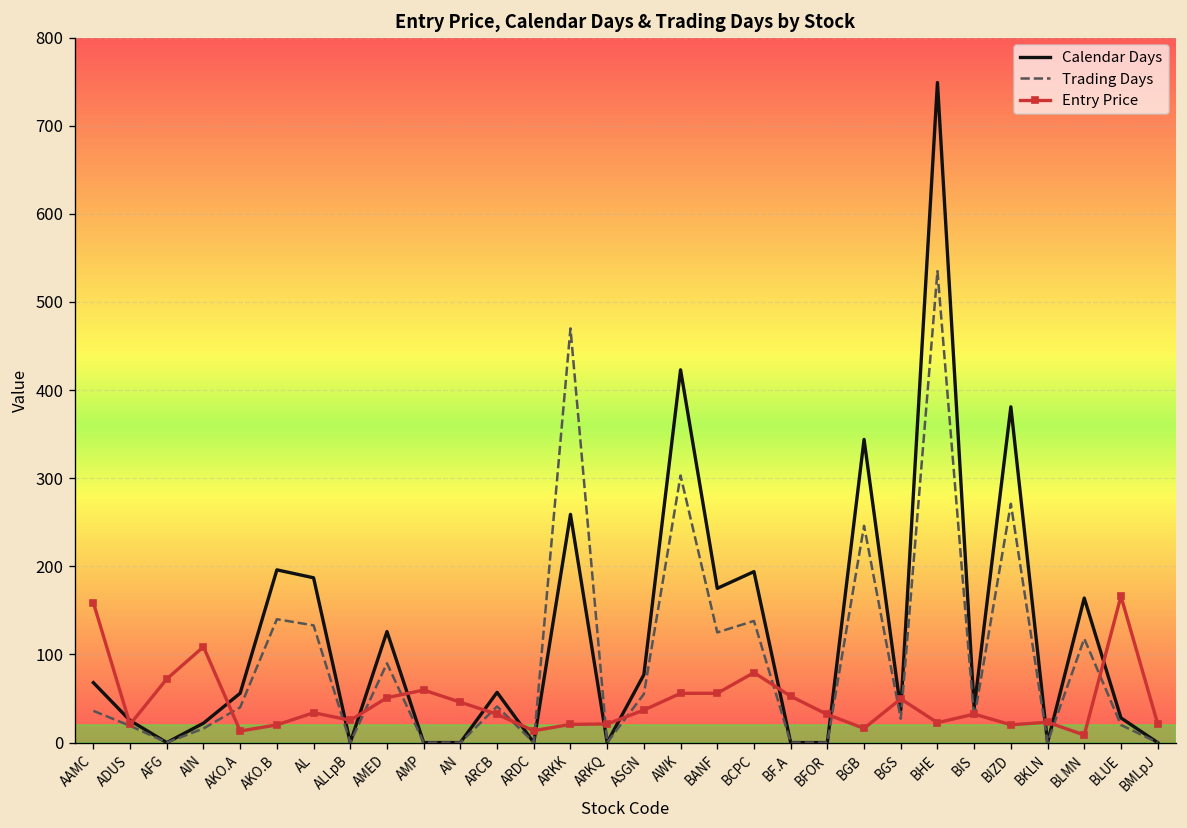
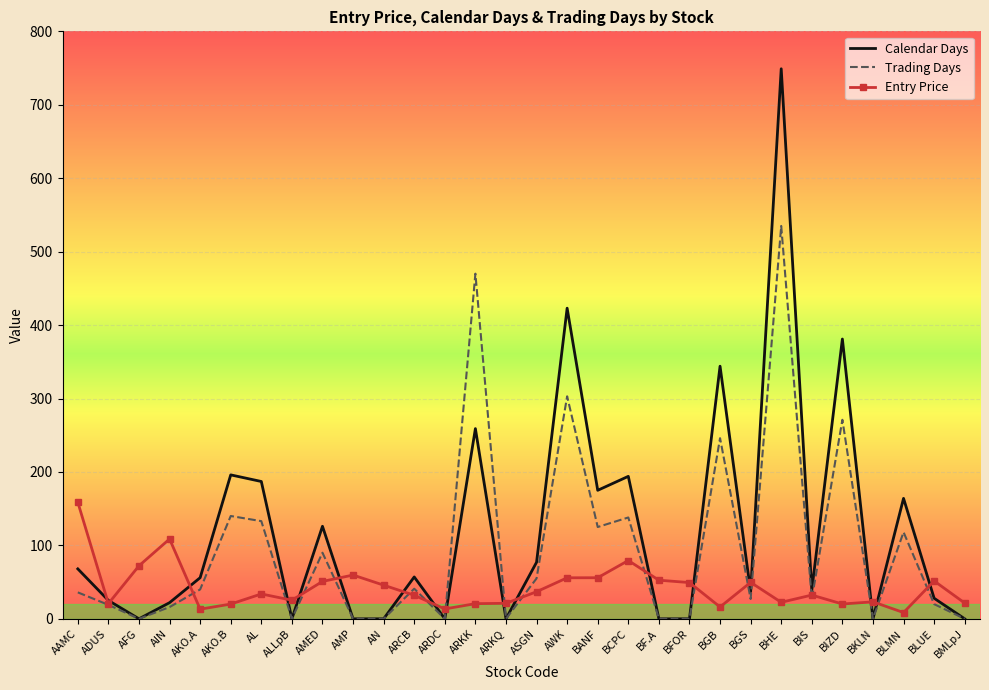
  {
    "Calendar Days": {
      "AAMC": 70,
      "ADUS": 30,
      "AIN": 20,
      "AKO.A": 60,
      "AKO.B": 200,
      "AL": 190,
      "AMED": 130,
      "ARCB": 60,
      "ARKK": 260,
      "ASGN": 80,
      "AWK": 420,
      "BANF": 180,
      "BCPC": 190,
      "BGB": 340,
      "BGS": 40,
      "BHE": 750,
      "BIS": 40,
      "BIZD": 380,
      "BLMN": 160,
      "BLUE": 30
    },
    "Trading Days": {
      "AAMC": 40,
      "AKO.A": 40,
      "AKO.B": 140,
      "AL": 130,
      "AMED": 90,
      "ARCB": 40,
      "ARKK": 470,
      "ASGN": 60,
      "AWK": 300,
      "BANF": 130,
      "BCPC": 140,
      "BGB": 250,
      "BGS": 30,
      "BHE": 540,
      "BIS": 30,
      "BIZD": 270,
      "BLMN": 120
    },
    "Entry Price": {
      "AAMC": 160,
      "AFG": 70,
      "AIN": 110,
      "AL": 30,
      "ALLpB": 30,
      "AMED": 50,
      "AMP": 60,
      "AN": 50,
      "ARCB": 30,
      "ARKK": 20,
      "ARKQ": 20,
      "ASGN": 40,
      "AWK": 60,
      "BANF": 60,
      "BCPC": 80,
      "BF.A": 50,
-     "BFOR": 30,
+     "BFOR": 50,
      "BGS": 50,
      "BHE": 20,
      "BIS": 30,
      "BIZD": 20,
      "BKLN": 20,
-     "BLUE": 170,
+     "BLUE": 50,
      "BMLpJ": 20
    }
  }
